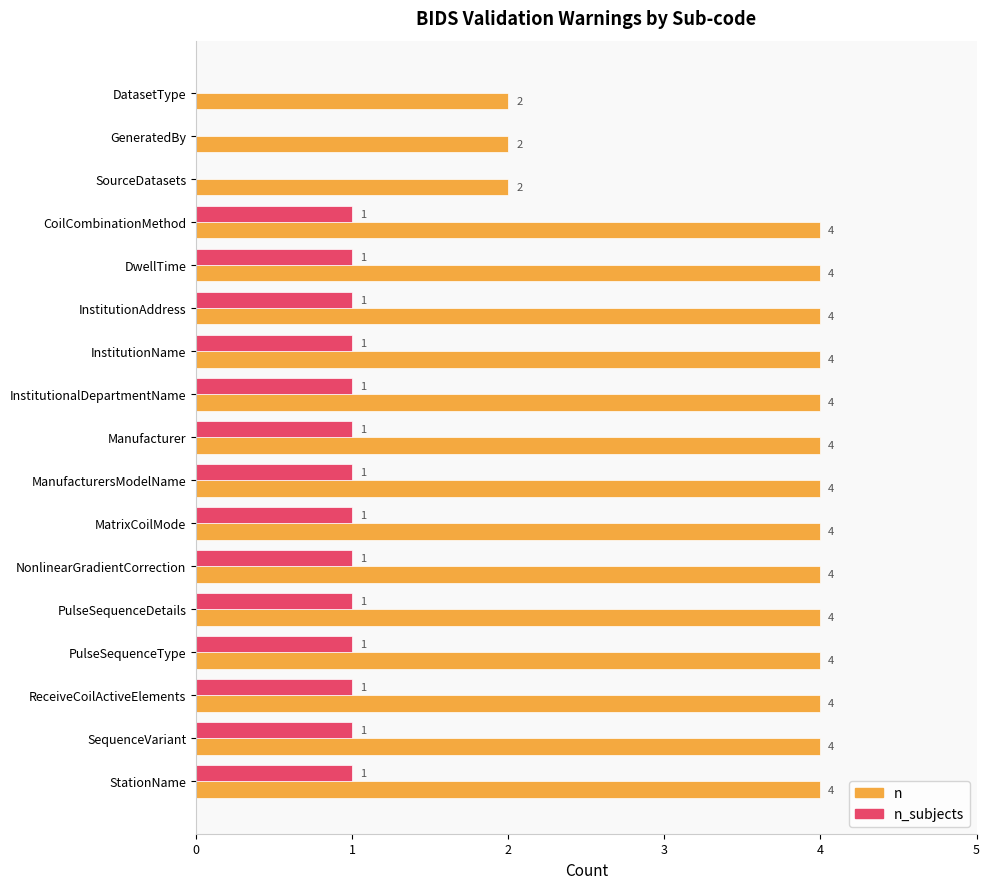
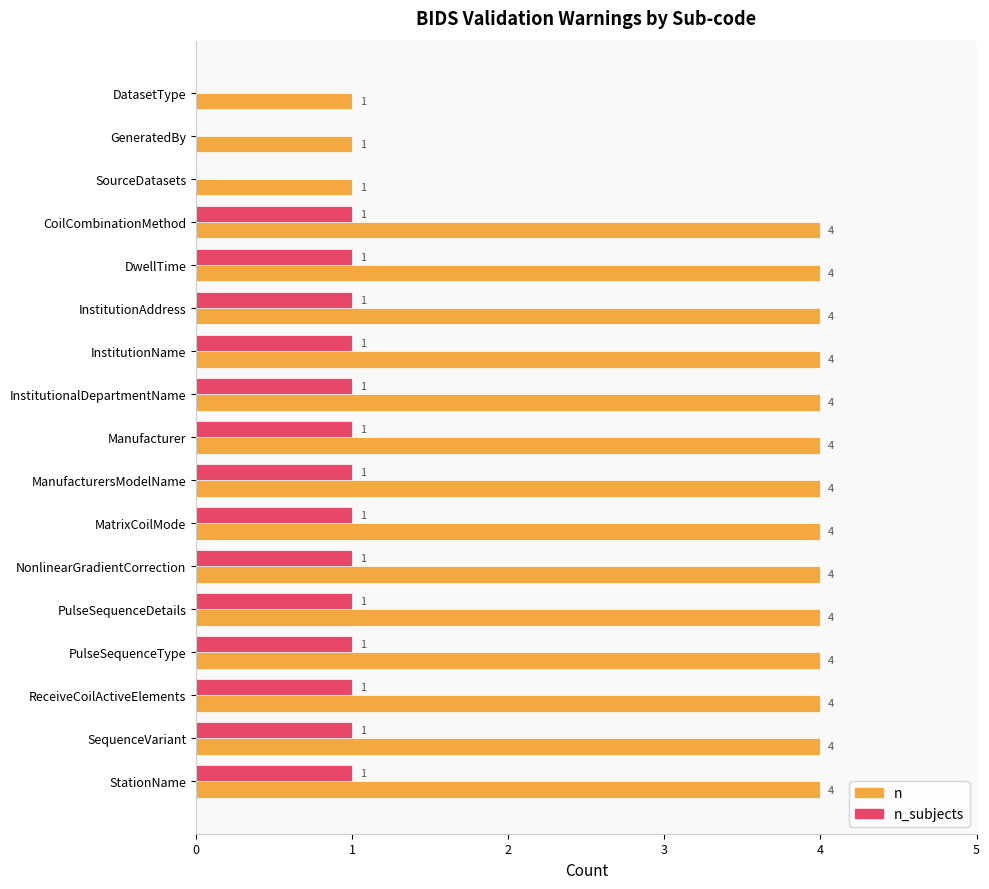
  {
    "n": {
-     "DatasetType": 2,
-     "GeneratedBy": 2,
-     "SourceDatasets": 2,
+     "DatasetType": 1,
+     "GeneratedBy": 1,
+     "SourceDatasets": 1,
      "CoilCombinationMethod": 4,
      "DwellTime": 4,
      "InstitutionAddress": 4,
      "InstitutionName": 4,
      "InstitutionalDepartmentName": 4,
      "Manufacturer": 4,
      "ManufacturersModelName": 4,
      "MatrixCoilMode": 4,
      "NonlinearGradientCorrection": 4,
      "PulseSequenceDetails": 4,
      "PulseSequenceType": 4,
      "ReceiveCoilActiveElements": 4,
      "SequenceVariant": 4,
      "StationName": 4
    },
    "n_subjects": {
      "CoilCombinationMethod": 1,
      "DwellTime": 1,
      "InstitutionAddress": 1,
      "InstitutionName": 1,
      "InstitutionalDepartmentName": 1,
      "Manufacturer": 1,
      "ManufacturersModelName": 1,
      "MatrixCoilMode": 1,
      "NonlinearGradientCorrection": 1,
      "PulseSequenceDetails": 1,
      "PulseSequenceType": 1,
      "ReceiveCoilActiveElements": 1,
      "SequenceVariant": 1,
      "StationName": 1
    }
  }
